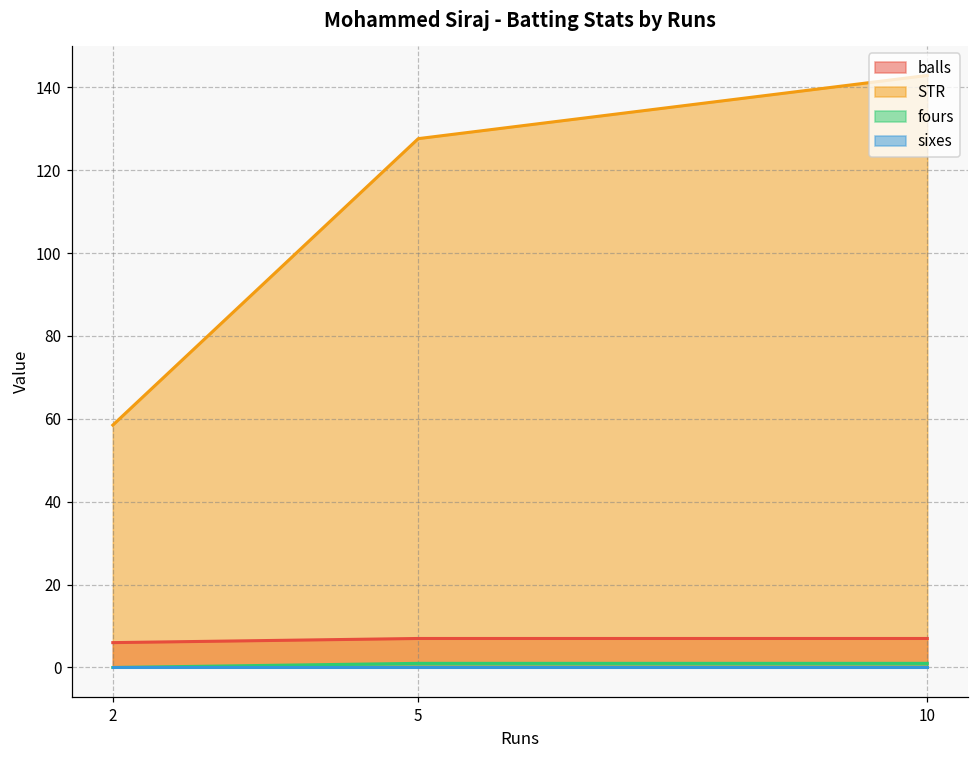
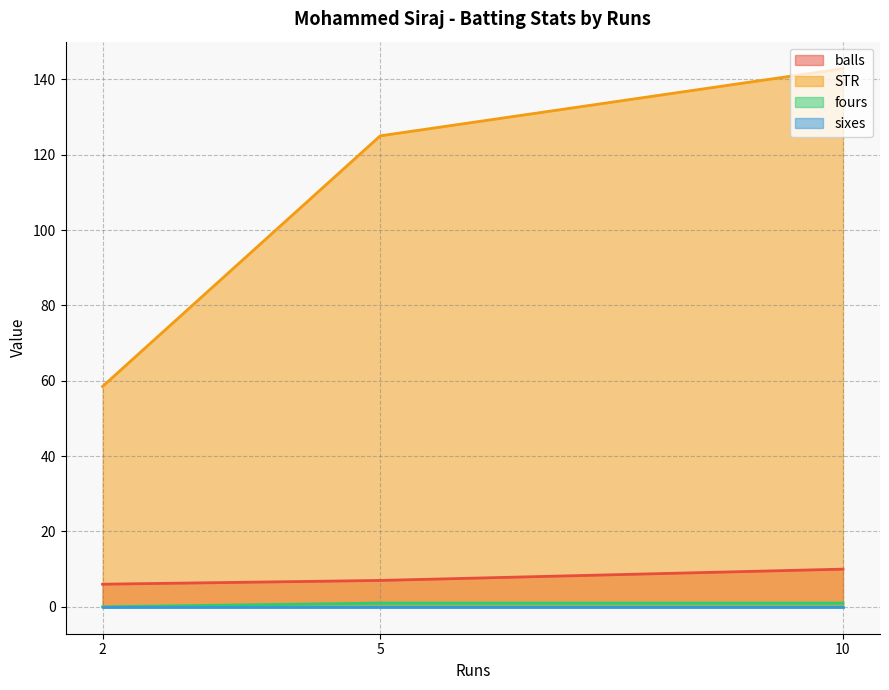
  {
    "balls": {
      "2": 6,
      "5": 7,
-     "10": 7
+     "10": 10
    },
    "STR": {
      "2": 58,
-     "5": 128
+     "5": 125
    },
    "fours": {
      "5": 1,
      "10": 1
    },
    "sixes": {
      "5": 0,
      "10": 0
    }
  }
